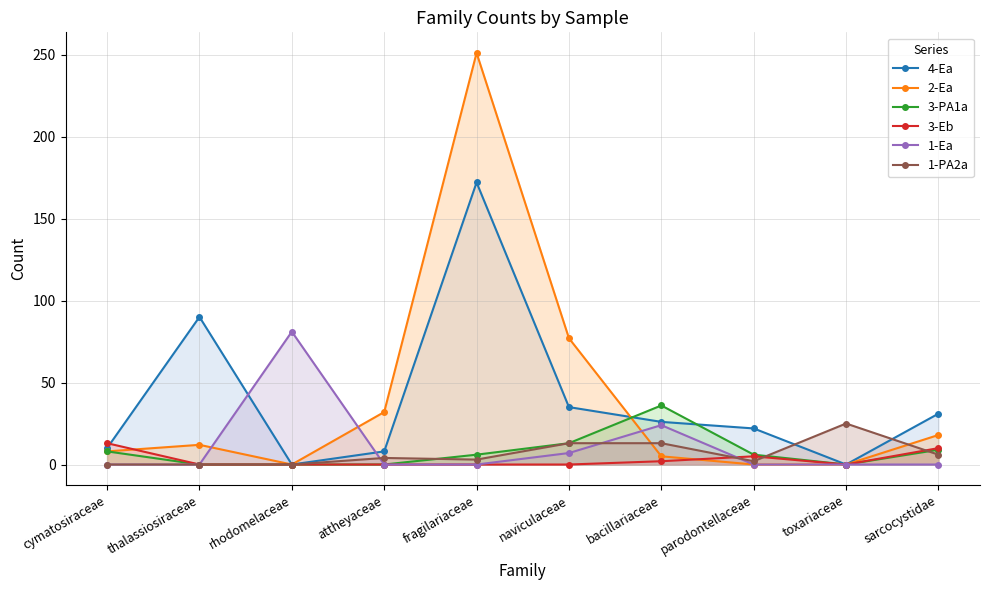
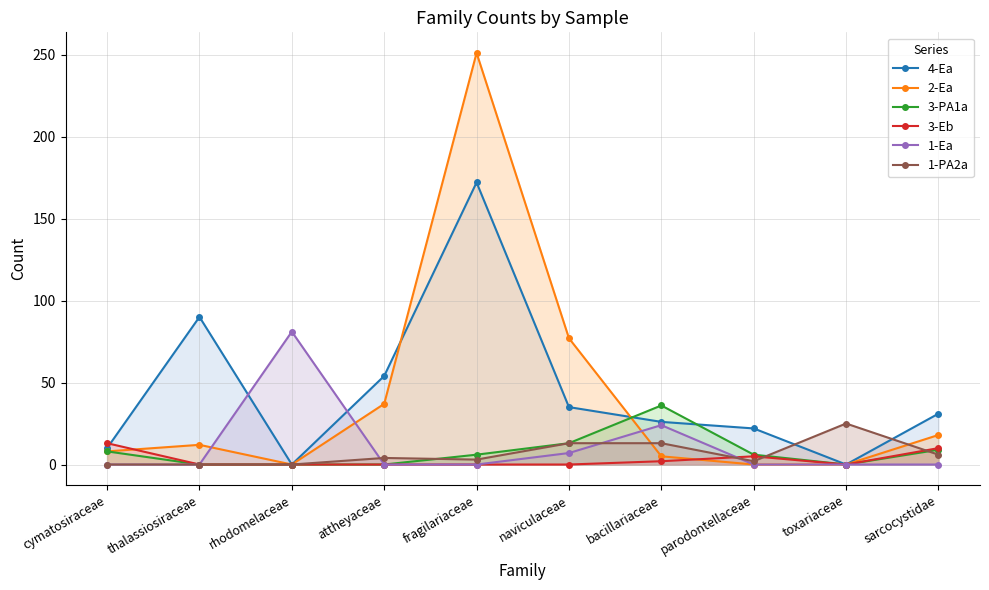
  {
    "4-Ea": {
      "cymatosiraceae": 10,
      "thalassiosiraceae": 90,
-     "attheyaceae": 8,
+     "attheyaceae": 54,
      "fragilariaceae": 172,
      "naviculaceae": 35,
      "bacillariaceae": 26,
      "parodontellaceae": 22,
      "sarcocystidae": 31
    },
    "2-Ea": {
      "thalassiosiraceae": 12,
-     "attheyaceae": 32,
+     "attheyaceae": 37,
      "fragilariaceae": 251,
      "naviculaceae": 77,
      "bacillariaceae": 5,
      "sarcocystidae": 18
    },
    "3-PA1a": {
      "fragilariaceae": 6,
      "bacillariaceae": 36
    },
    "3-Eb": {
      "cymatosiraceae": 13,
      "naviculaceae": 0,
      "bacillariaceae": 2
    },
    "1-Ea": {
      "rhodomelaceae": 81,
      "naviculaceae": 7,
      "bacillariaceae": 24,
      "sarcocystidae": 0
    },
    "1-PA2a": {
      "attheyaceae": 4,
      "fragilariaceae": 3,
      "bacillariaceae": 13,
      "parodontellaceae": 2,
      "toxariaceae": 25,
      "sarcocystidae": 6
    }
  }
